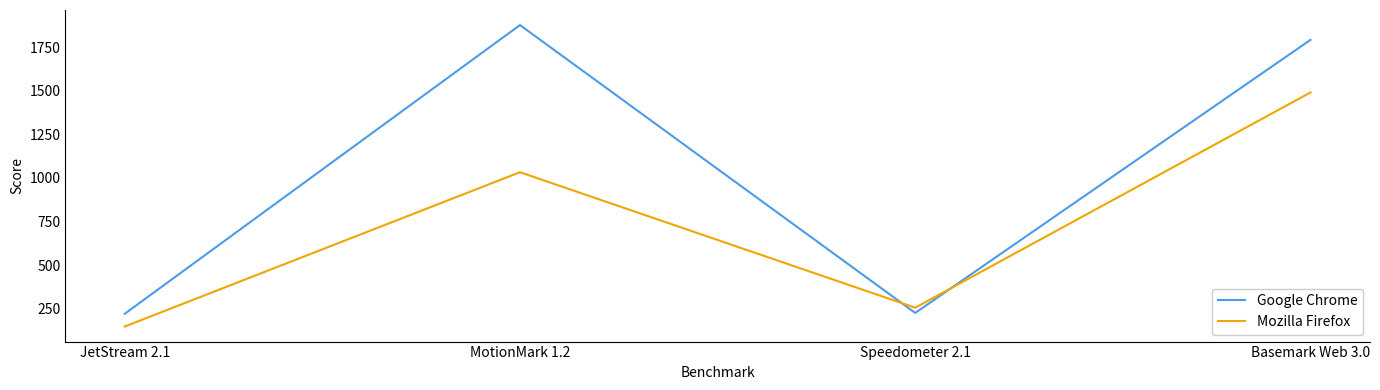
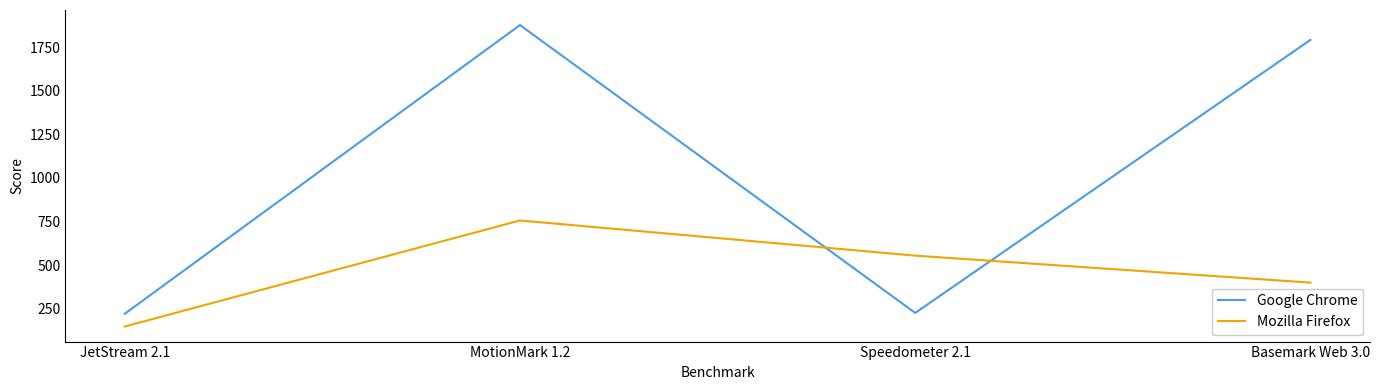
  {
    "Google Chrome": {
      "JetStream 2.1": 220,
      "MotionMark 1.2": 1880,
      "Speedometer 2.1": 230,
      "Basemark Web 3.0": 1790
    },
    "Mozilla Firefox": {
      "JetStream 2.1": 150,
-     "MotionMark 1.2": 1030,
-     "Speedometer 2.1": 260,
-     "Basemark Web 3.0": 1490
+     "MotionMark 1.2": 760,
+     "Speedometer 2.1": 550,
+     "Basemark Web 3.0": 400
    }
  }
